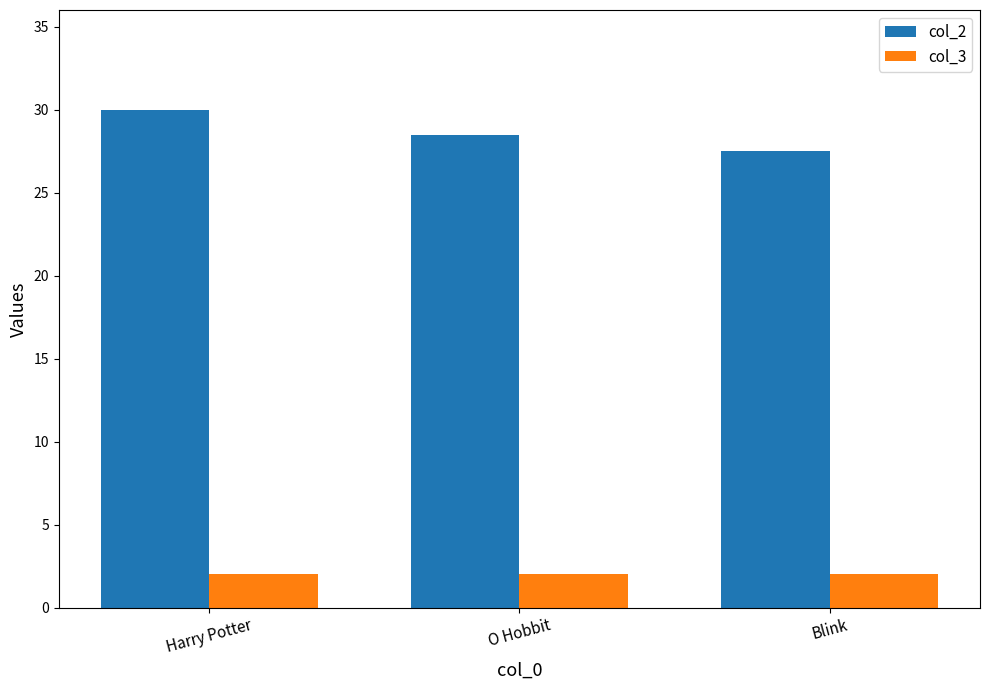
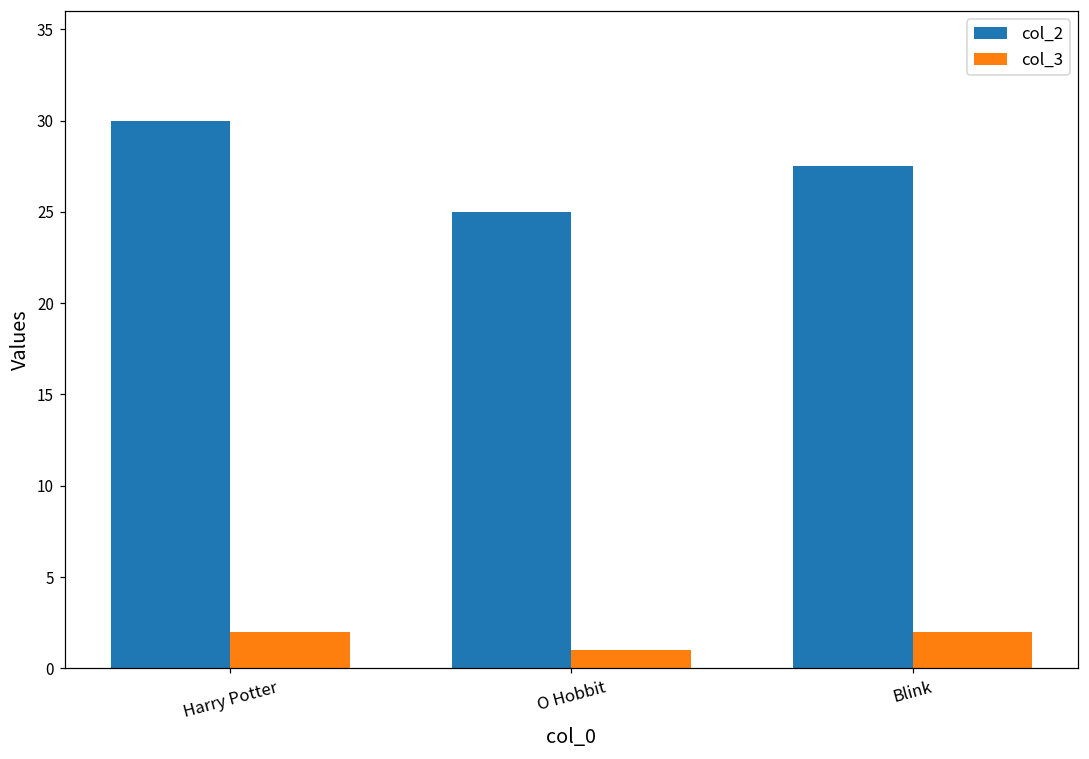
  {
    "col_2": {
      "Harry Potter": 30.0,
-     "O Hobbit": 28.5,
+     "O Hobbit": 25.0,
      "Blink": 27.5
    },
    "col_3": {
      "Harry Potter": 2,
-     "O Hobbit": 2,
+     "O Hobbit": 1,
      "Blink": 2
    }
  }
